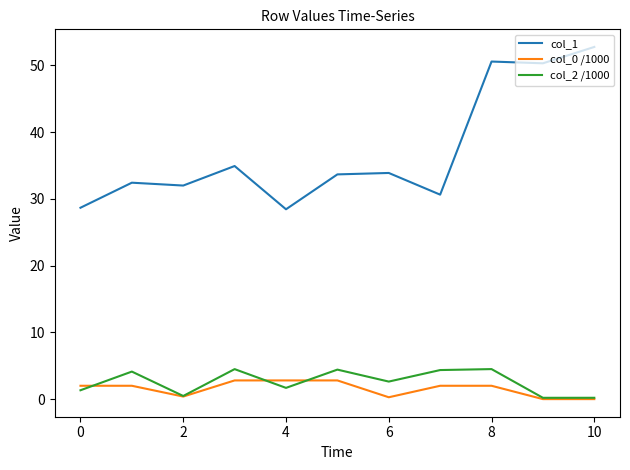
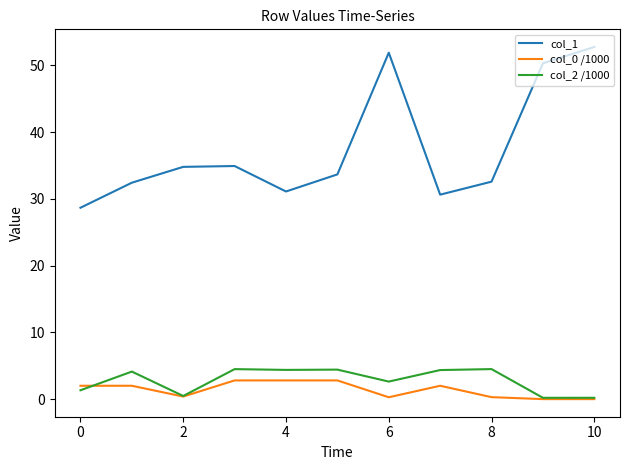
  {
    "col_1": {
      "0": 29,
-     "2": 32,
-     "4": 28,
-     "6": 34,
-     "8": 51
+     "2": 35,
+     "4": 31,
+     "6": 52,
+     "8": 33
    },
    "col_0 /1000": {
      "0": 2,
      "4": 3,
      "6": 0,
-     "8": 2
+     "8": 0
    },
    "col_2 /1000": {
      "0": 1,
-     "4": 2,
+     "4": 4,
      "6": 3,
      "8": 4
    }
  }
